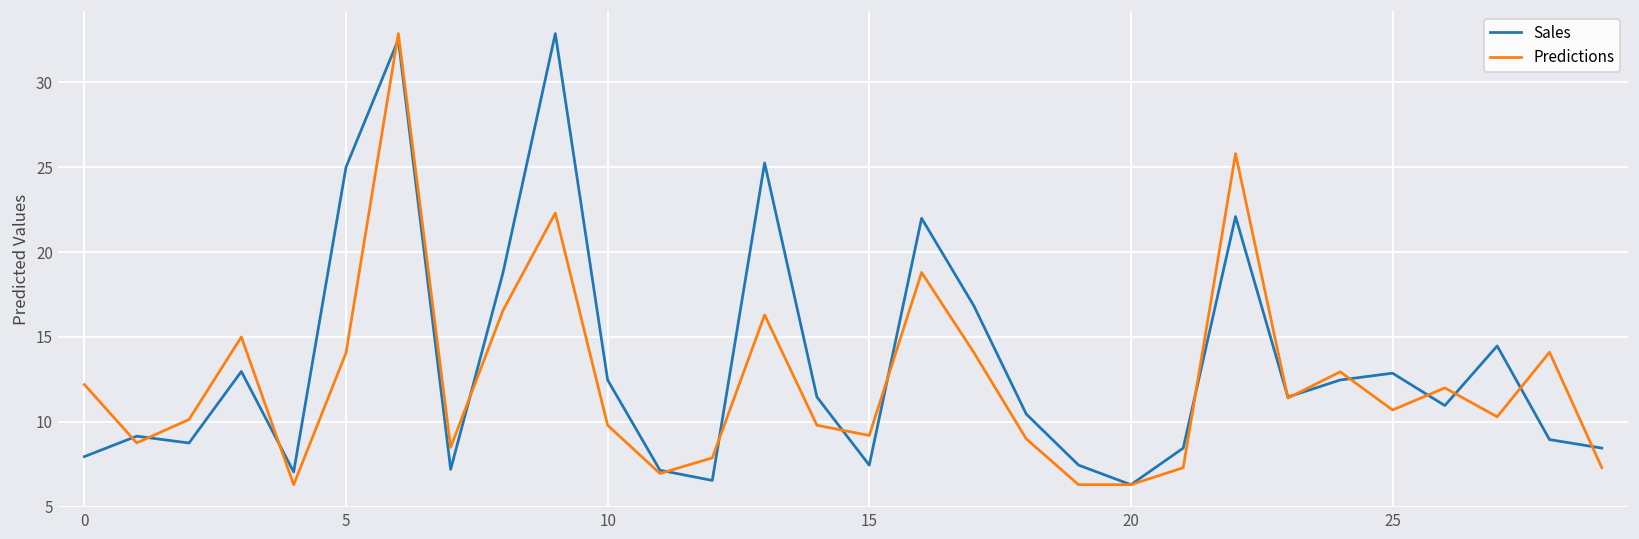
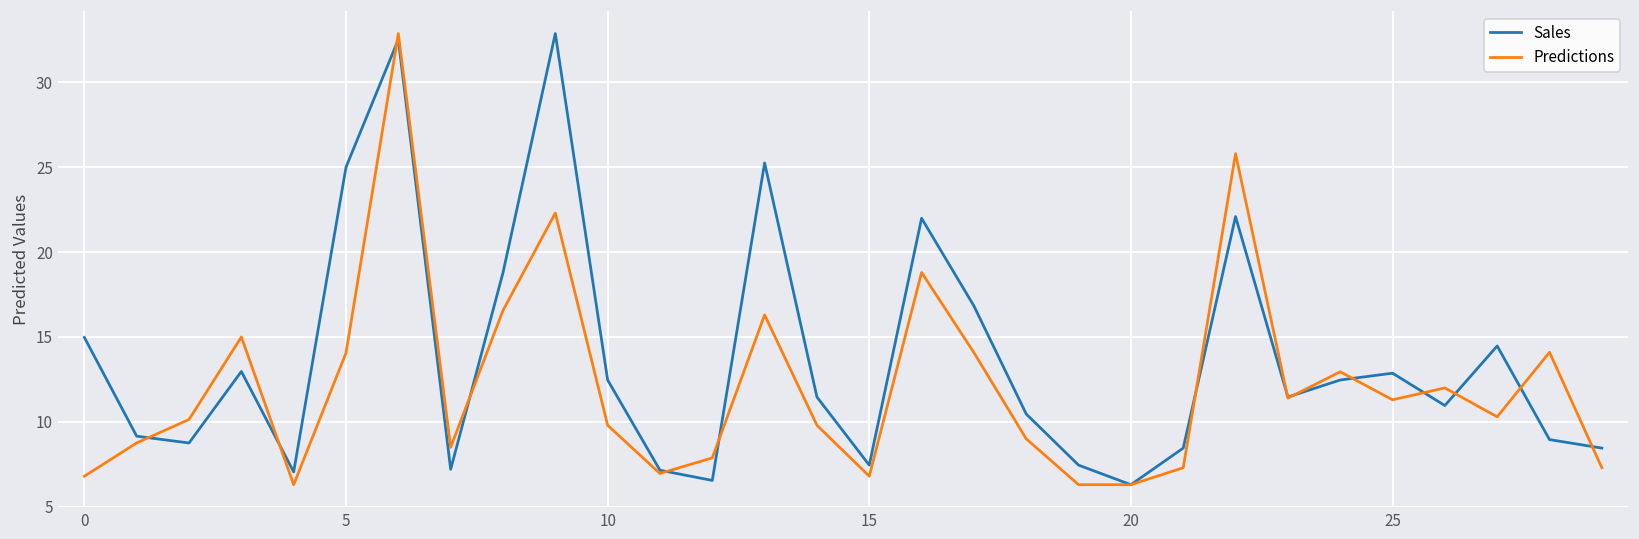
  {
    "Sales": {
-     "0": 8.0,
+     "0": 15.0,
      "5": 25.0,
      "10": 12.5,
      "15": 7.5,
      "25": 12.9
    },
    "Predictions": {
-     "0": 12.2,
+     "0": 6.8,
      "5": 14.1,
      "10": 9.8,
-     "15": 9.2,
-     "25": 10.7
+     "15": 6.8,
+     "25": 11.3
    }
  }
